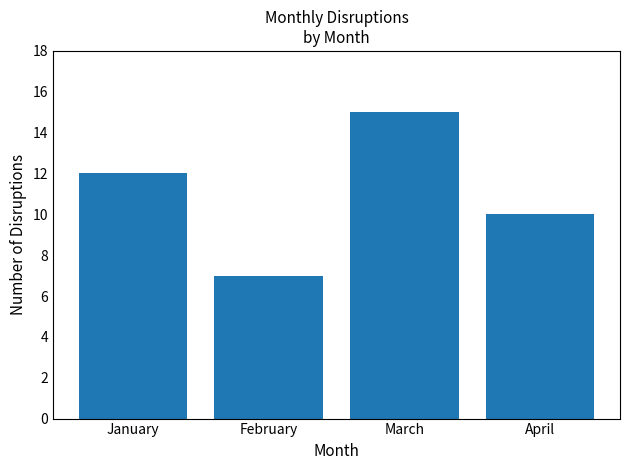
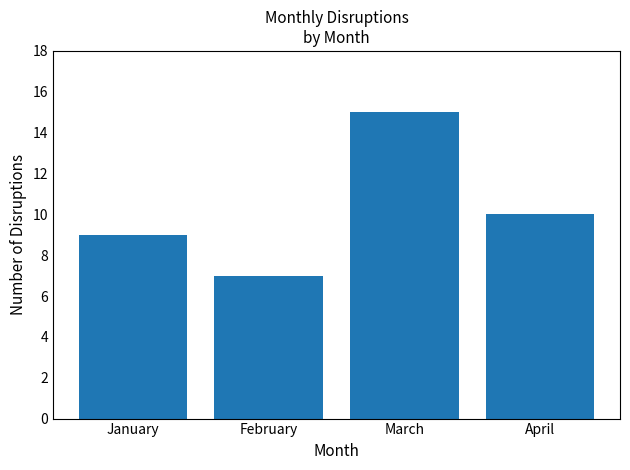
  {
-   "January": 12,
+   "January": 9,
    "February": 7,
    "March": 15,
    "April": 10
  }
